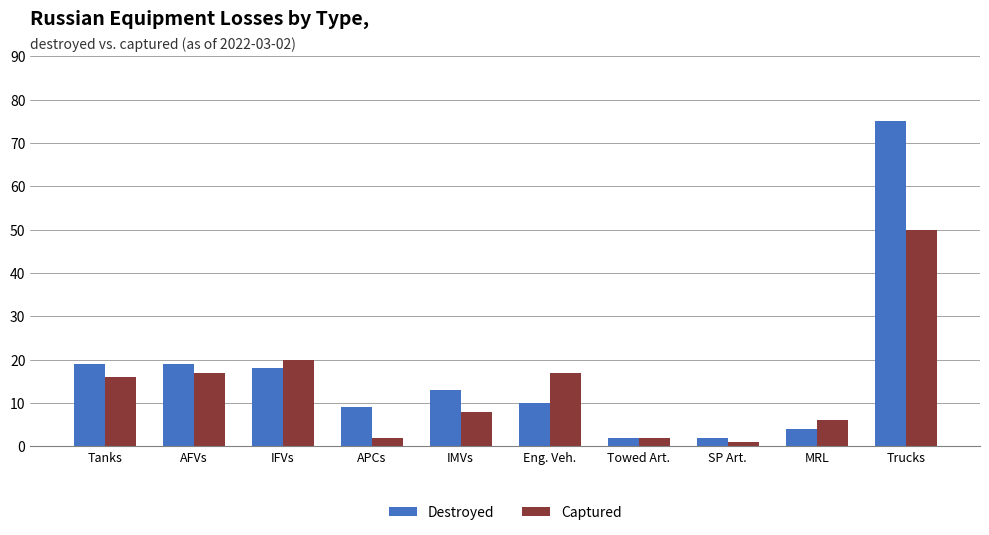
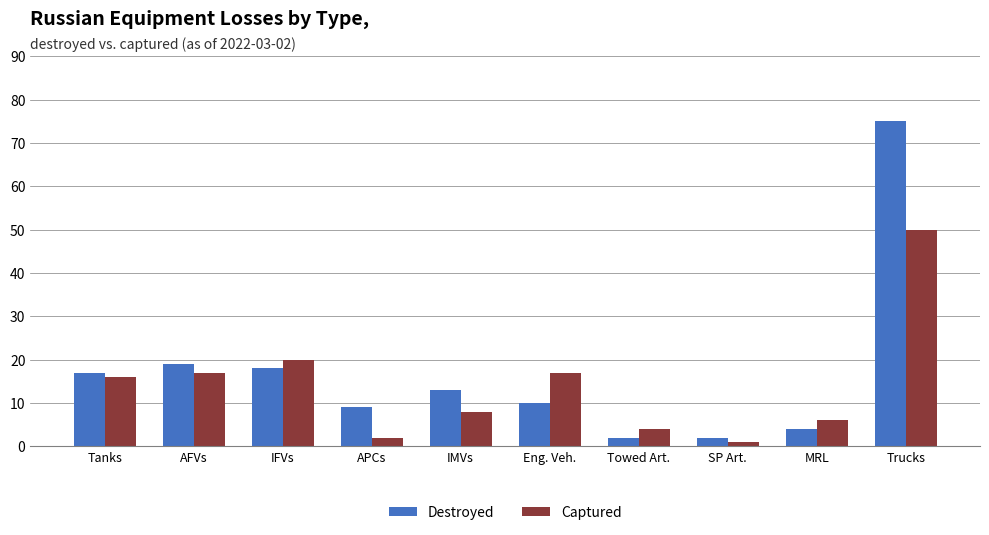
  {
    "Destroyed": {
-     "Tanks": 19,
+     "Tanks": 17,
      "AFVs": 19,
      "IFVs": 18,
      "APCs": 9,
      "IMVs": 13,
      "Eng. Veh.": 10,
      "Towed Art.": 2,
      "SP Art.": 2,
      "MRL": 4,
      "Trucks": 75
    },
    "Captured": {
      "Tanks": 16,
      "AFVs": 17,
      "IFVs": 20,
      "APCs": 2,
      "IMVs": 8,
      "Eng. Veh.": 17,
-     "Towed Art.": 2,
+     "Towed Art.": 4,
      "SP Art.": 1,
      "MRL": 6,
      "Trucks": 50
    }
  }
